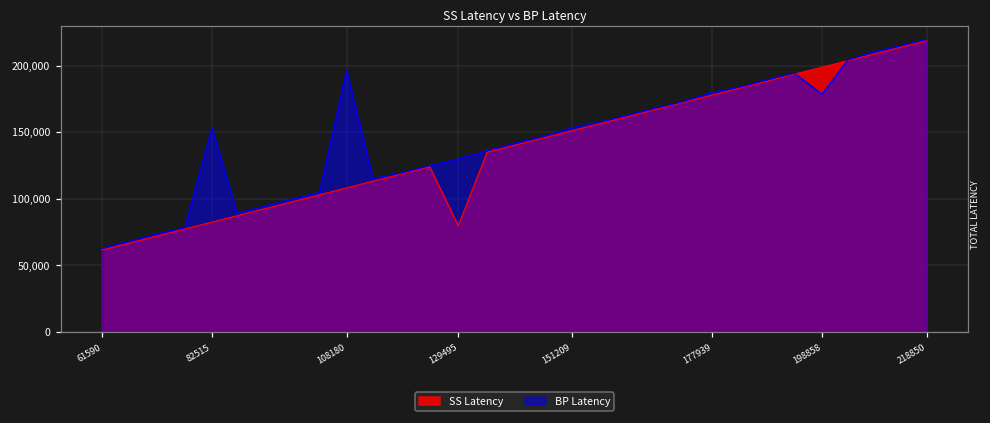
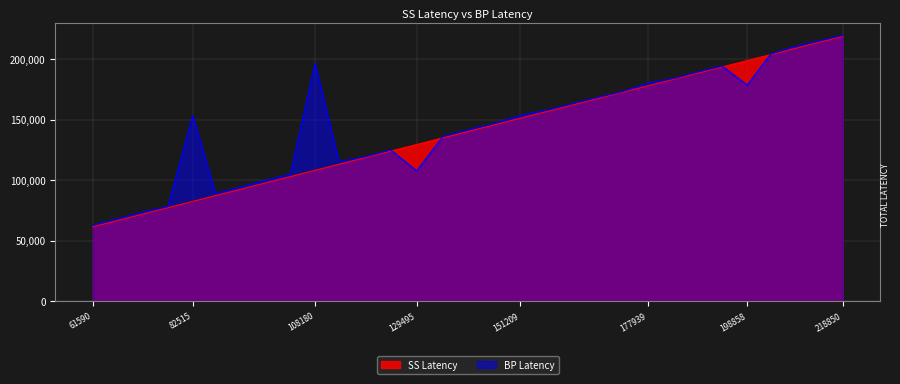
  {
    "SS Latency": {
      "82515": "83,000",
      "108180": "108,000",
-     "129495": "80,000",
+     "129495": "129,000",
      "151209": "151,000",
      "177939": "178,000",
      "198858": "199,000"
    },
    "BP Latency": {
      "82515": "153,000",
      "108180": "197,000",
-     "129495": "130,000",
+     "129495": "108,000",
      "151209": "153,000",
      "177939": "180,000",
      "198858": "179,000"
    }
  }
